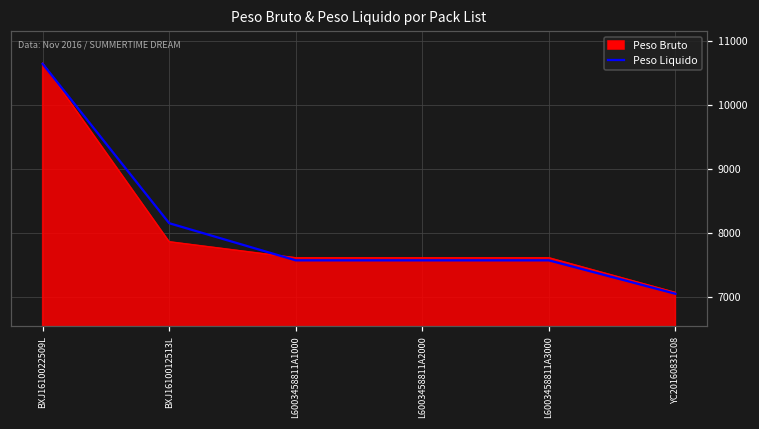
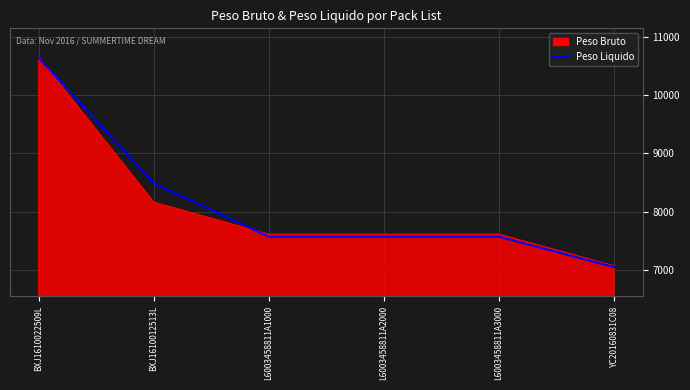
  {
    "Peso Bruto": {
-     "BXJ1610012513L": 7900
+     "BXJ1610012513L": 8200
    },
    "Peso Liquido": {
-     "BXJ1610012513L": 8200
+     "BXJ1610012513L": 8500
    }
  }
